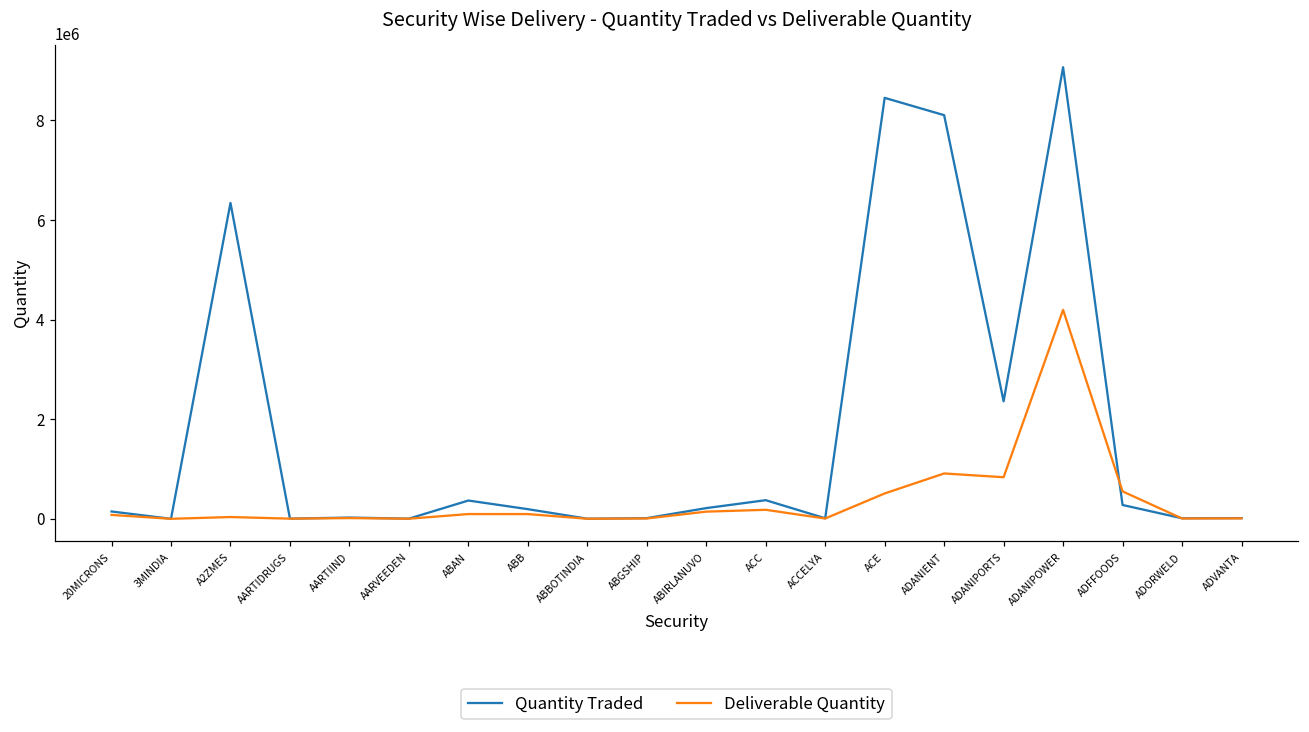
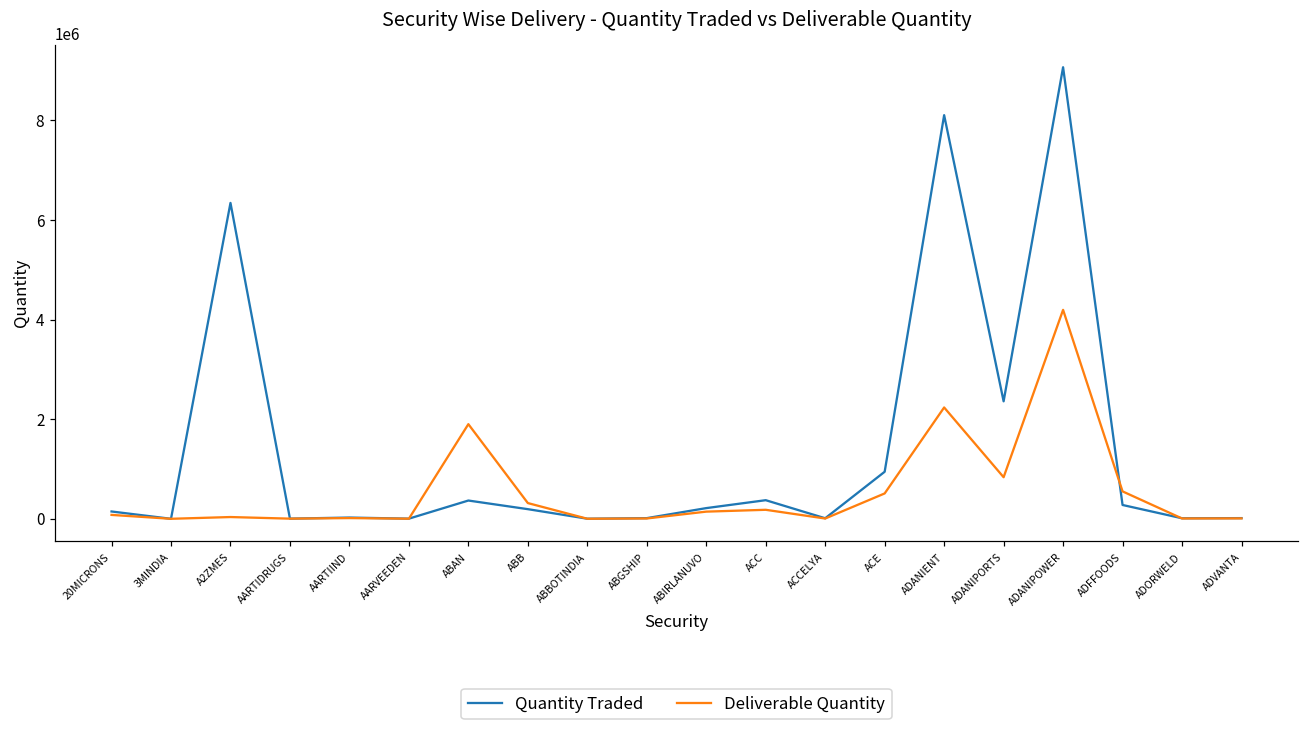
  {
    "Quantity Traded": {
      "20MICRONS": 100000,
      "A2ZMES": 6300000,
      "ABAN": 400000,
      "ABB": 200000,
      "ABIRLANUVO": 200000,
      "ACC": 400000,
-     "ACE": 8500000,
+     "ACE": 900000,
      "ADANIENT": 8100000,
      "ADANIPORTS": 2400000,
      "ADANIPOWER": 9100000,
      "ADFFOODS": 300000
    },
    "Deliverable Quantity": {
      "20MICRONS": 100000,
      "A2ZMES": 0,
-     "ABAN": 100000,
-     "ABB": 100000,
+     "ABAN": 1900000,
+     "ABB": 300000,
      "ABIRLANUVO": 100000,
      "ACC": 200000,
      "ACE": 500000,
-     "ADANIENT": 900000,
+     "ADANIENT": 2200000,
      "ADANIPORTS": 800000,
      "ADANIPOWER": 4200000,
      "ADFFOODS": 600000
    }
  }
